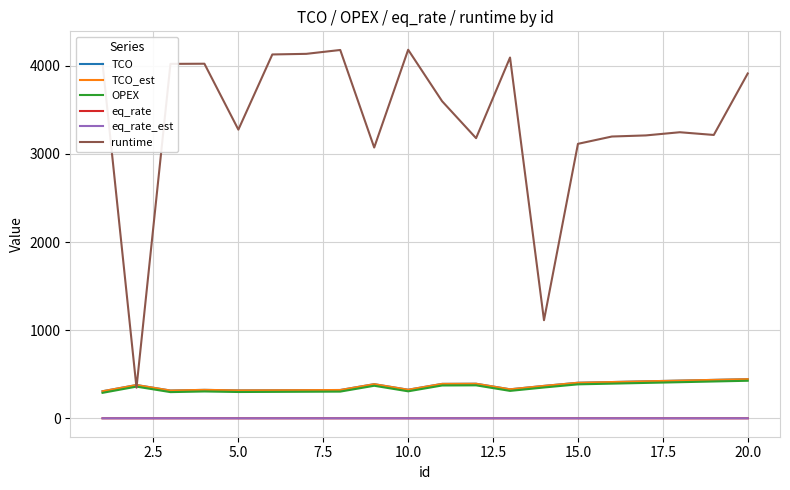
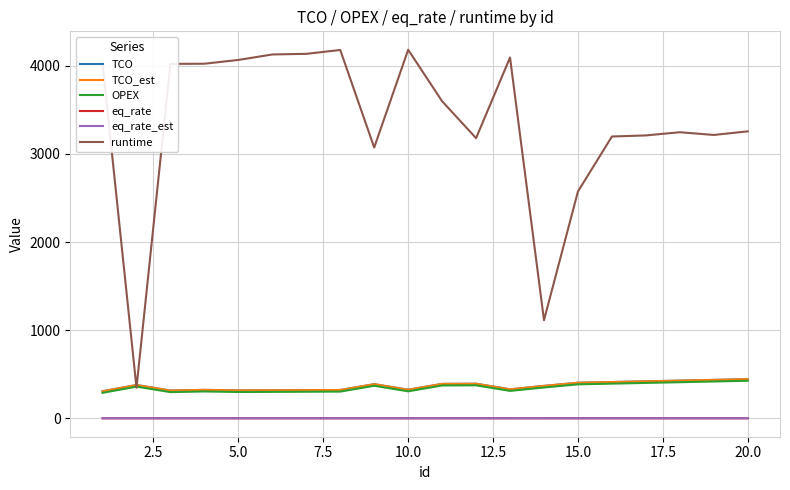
  {
    "eq_rate_est": {
      "5.0": 0,
      "10.0": 0,
      "15.0": 0,
      "20.0": 0
    },
    "runtime": {
-     "5.0": 3300,
+     "5.0": 4100,
      "10.0": 4200,
-     "15.0": 3100,
-     "20.0": 3900
+     "15.0": 2600,
+     "20.0": 3300
    }
  }
